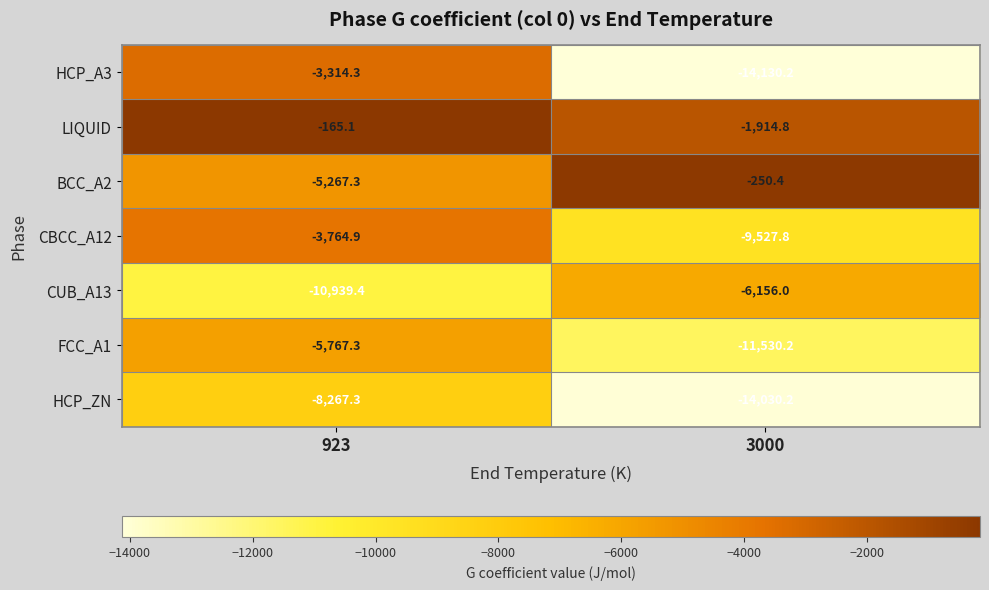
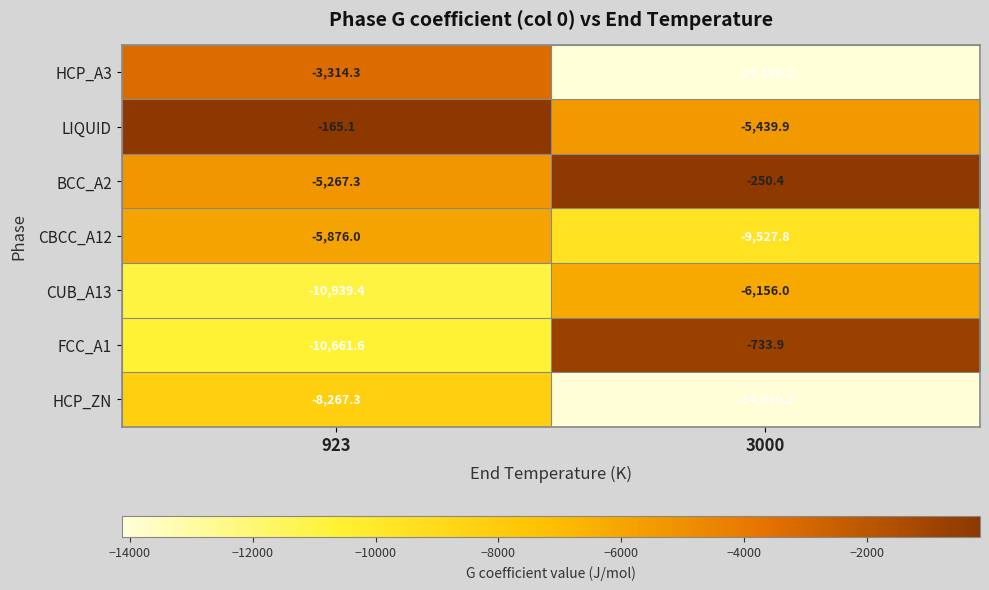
  {
    "HCP_A3": {
      "923": "-3,314.3"
    },
    "LIQUID": {
      "923": "-165.1",
-     "3000": "-1,914.8"
+     "3000": "-5,439.9"
    },
    "BCC_A2": {
      "923": "-5,267.3",
      "3000": "-250.4"
    },
    "CBCC_A12": {
-     "923": "-3,764.9",
+     "923": "-5,876.0",
      "3000": "-9,527.8"
    },
    "CUB_A13": {
      "923": "-10,939.4",
      "3000": "-6,156.0"
    },
    "FCC_A1": {
-     "923": "-5,767.3",
-     "3000": "-11,530.2"
+     "923": "-10,661.6",
+     "3000": "-733.9"
    },
    "HCP_ZN": {
      "923": "-8,267.3"
    }
  }
